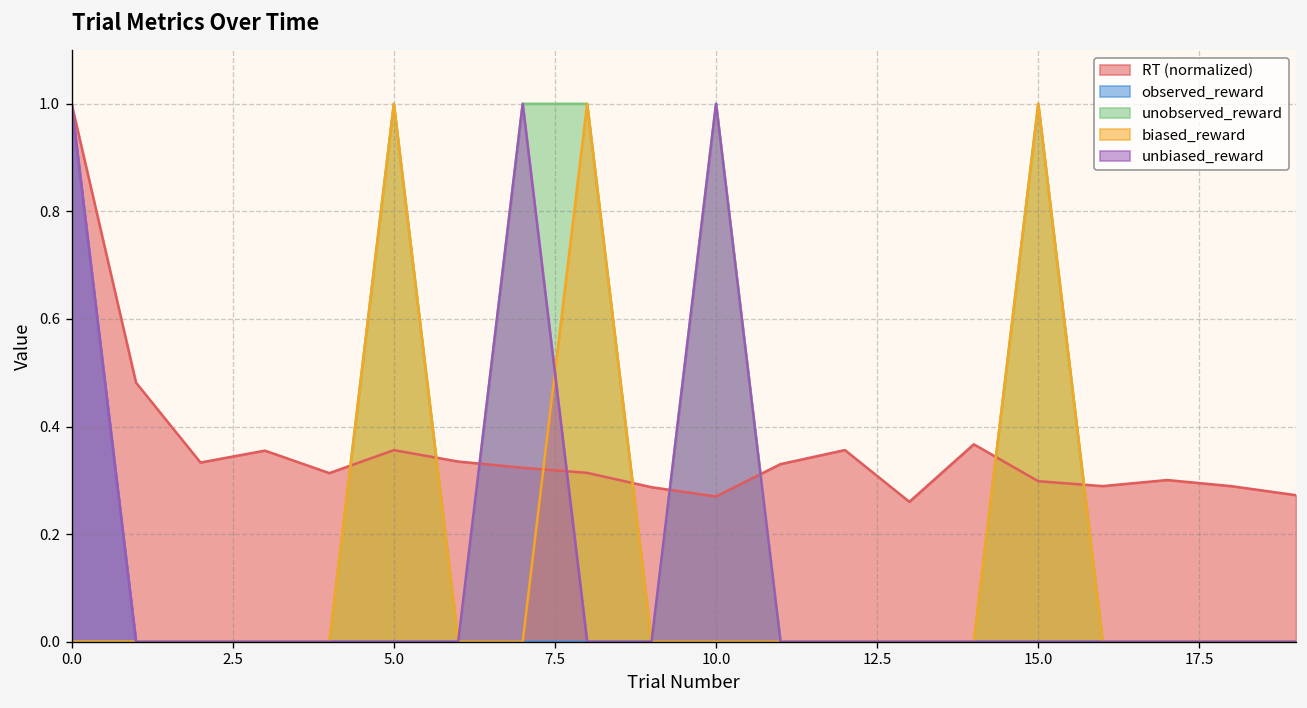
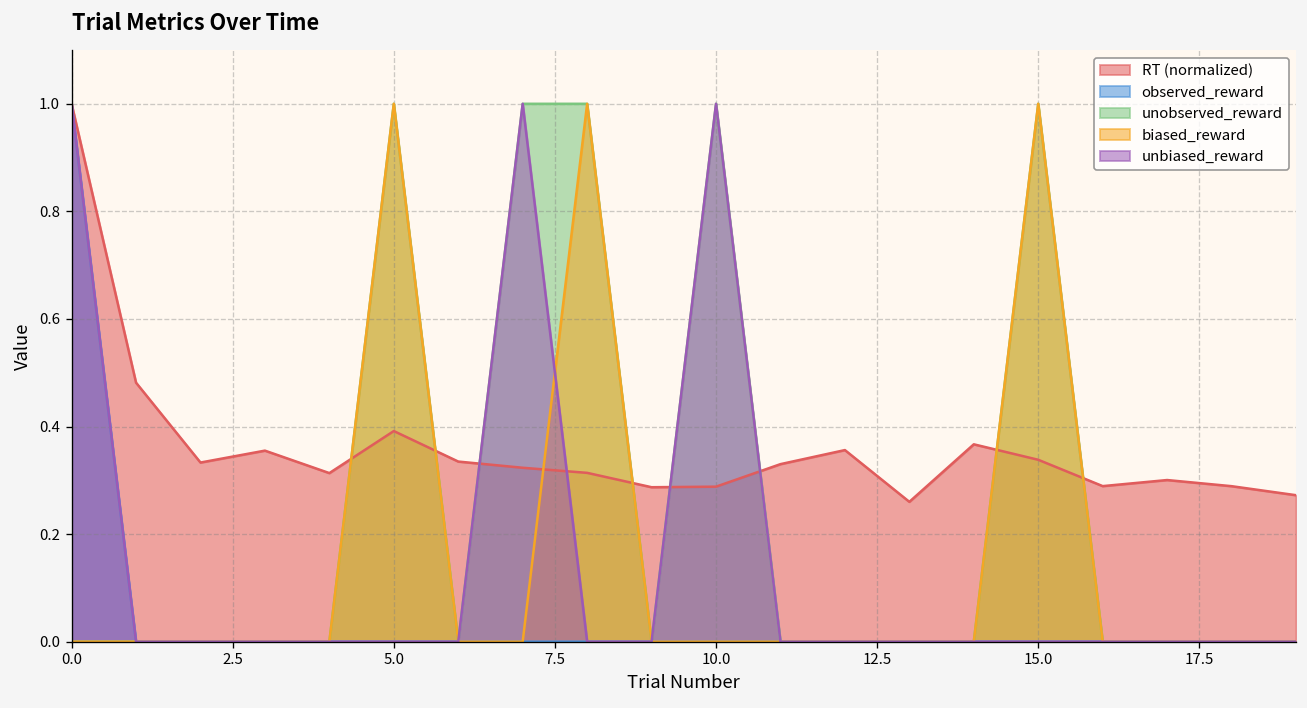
  {
    "RT (normalized)": {
-     "5.0": 0.36,
-     "10.0": 0.27,
-     "15.0": 0.30
+     "5.0": 0.39,
+     "10.0": 0.29,
+     "15.0": 0.34
    }
  }
